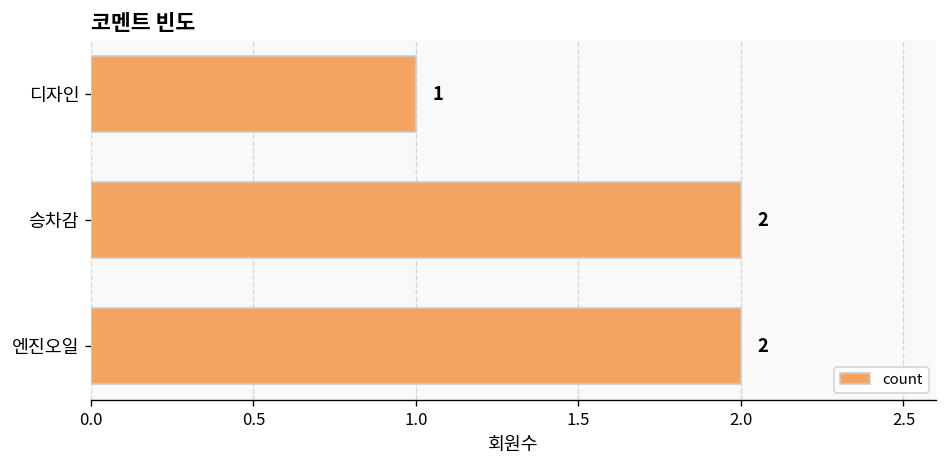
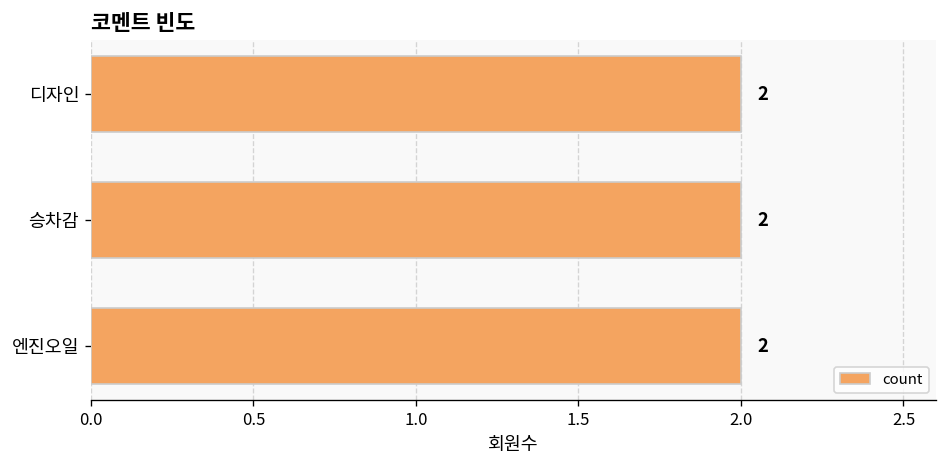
  {
-   "디자인": 1,
+   "디자인": 2,
    "승차감": 2,
    "엔진오일": 2
  }
